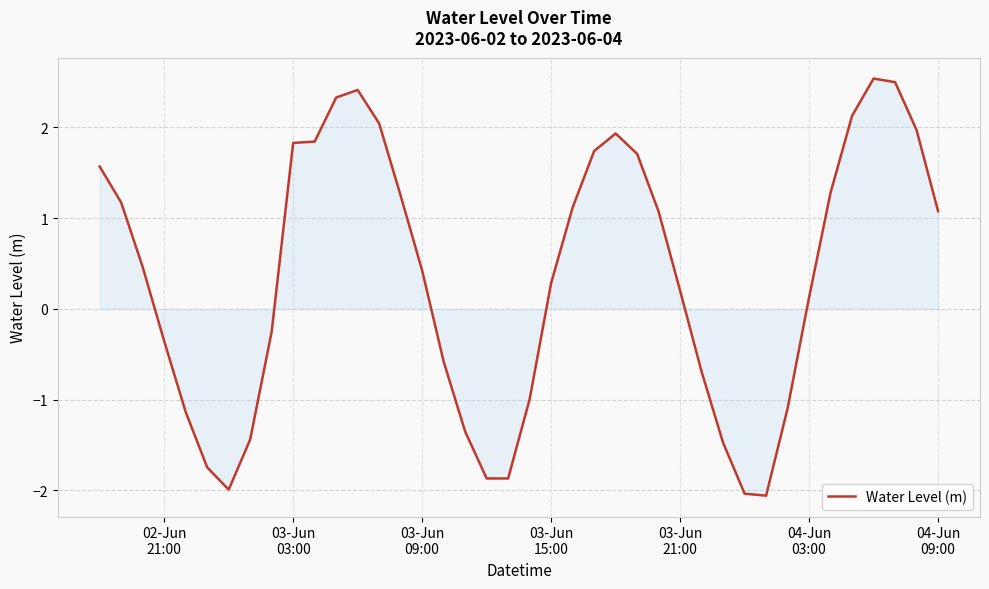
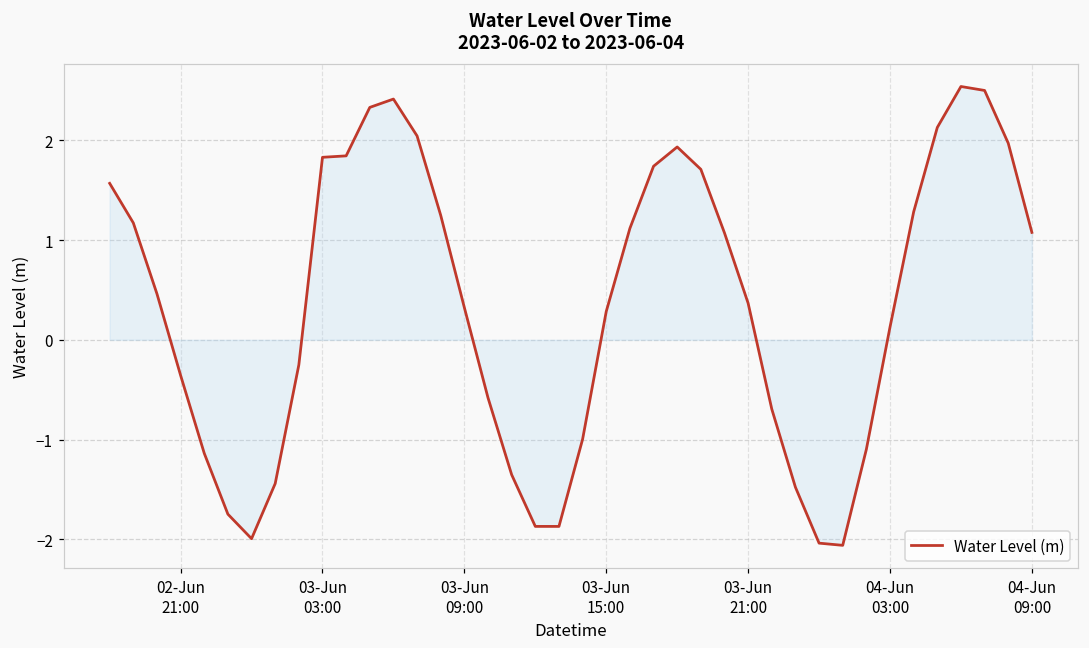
  {
    "Water Level (m)": {
      "02-Jun 21:00": -0.4,
-     "03-Jun 09:00": 0.4,
-     "03-Jun 21:00": 0.2
+     "03-Jun 09:00": 0.3,
+     "03-Jun 21:00": 0.4
    }
  }
